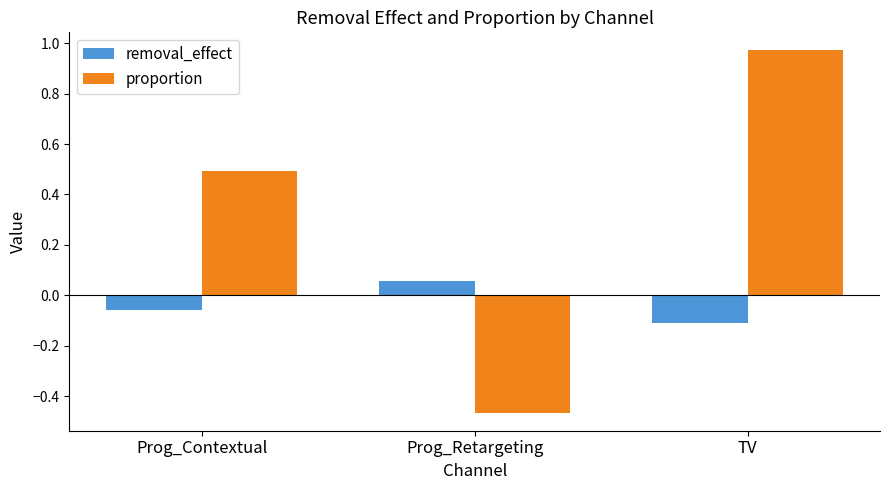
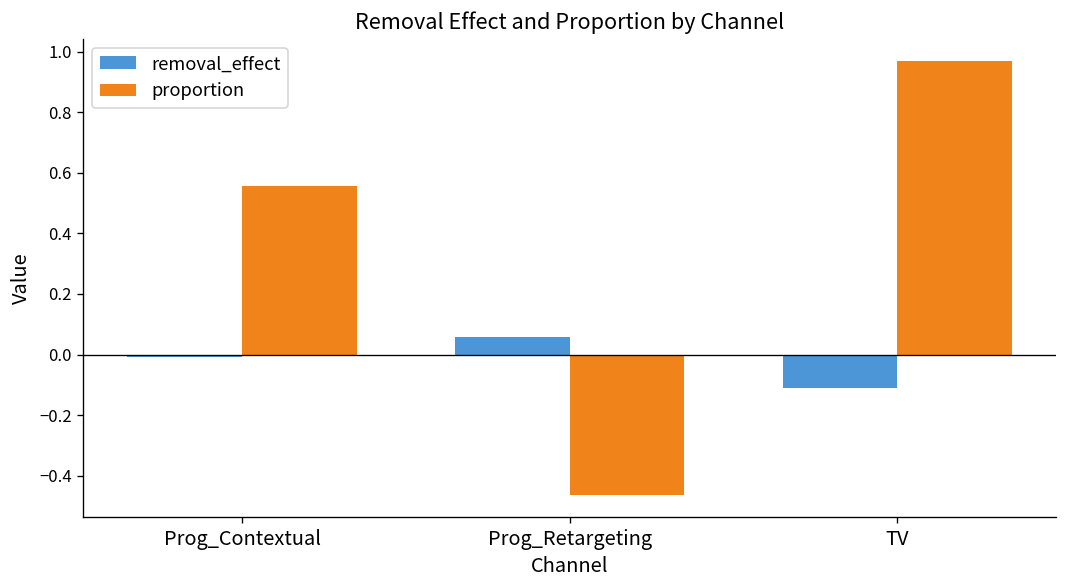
  {
    "removal_effect": {
-     "Prog_Contextual": -0.06,
+     "Prog_Contextual": -0.01,
      "Prog_Retargeting": 0.06,
      "TV": -0.11
    },
    "proportion": {
-     "Prog_Contextual": 0.49,
+     "Prog_Contextual": 0.56,
      "Prog_Retargeting": -0.46,
      "TV": 0.97
    }
  }
